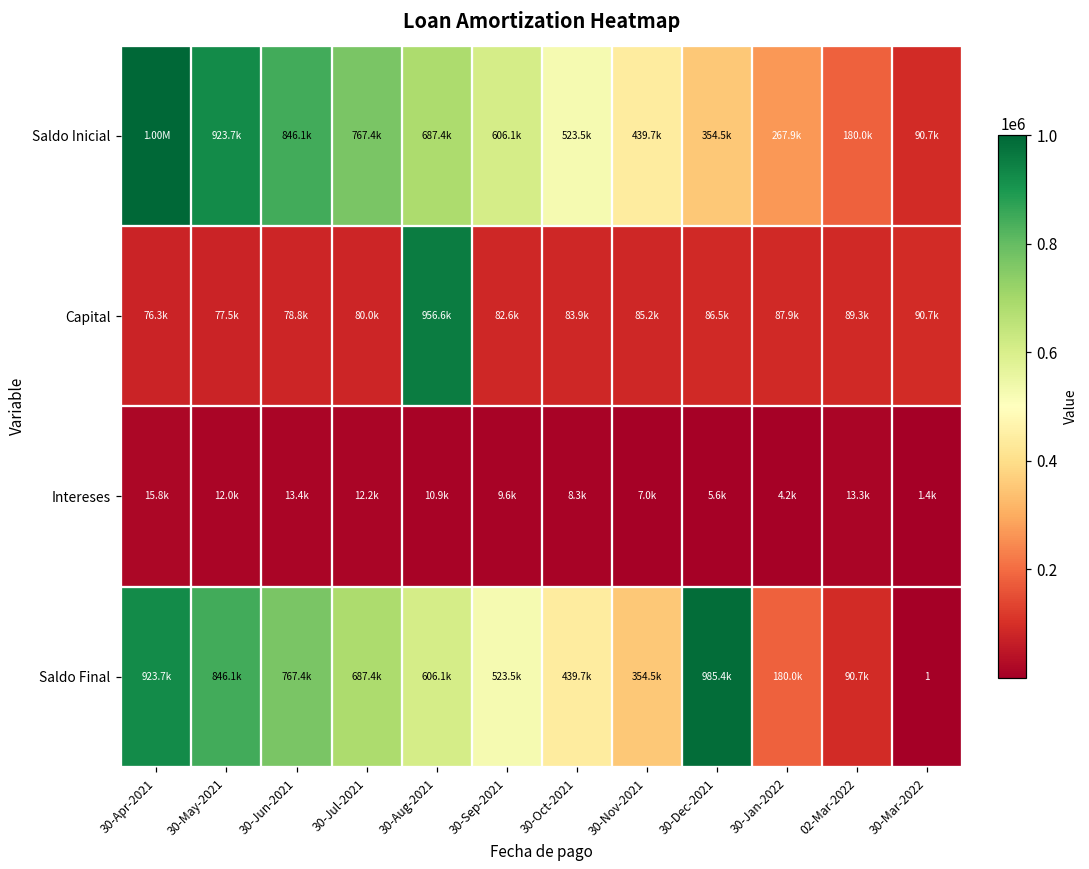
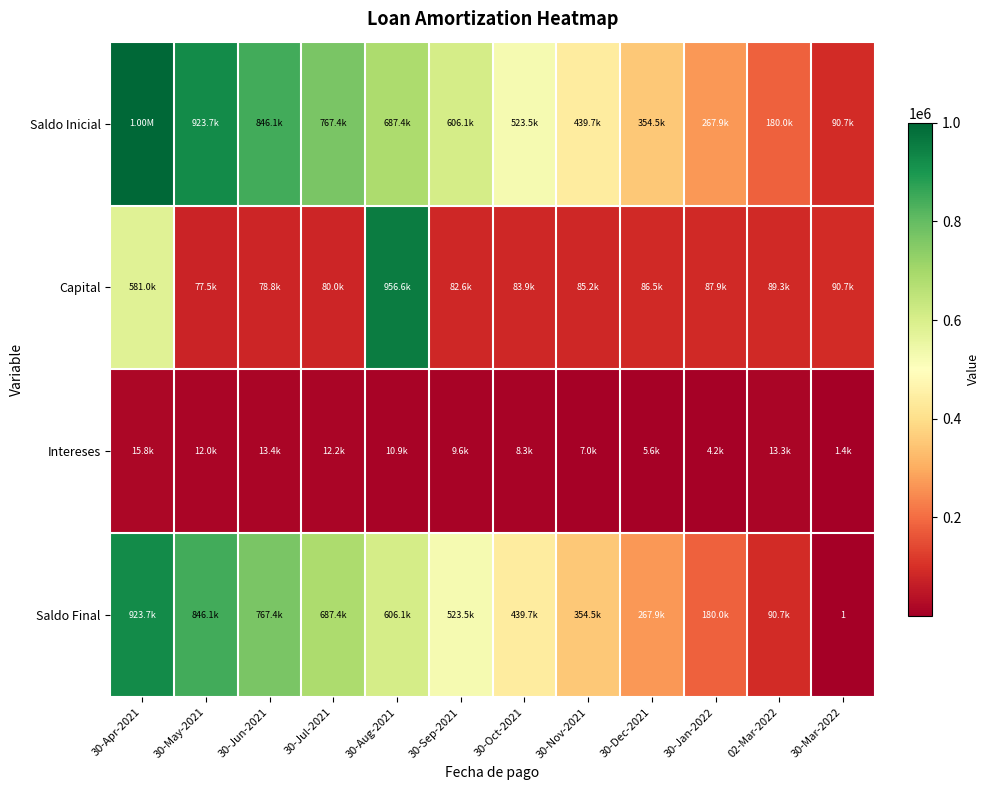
  {
    "Saldo Inicial": {
      "30-Apr-2021": "1.00M",
      "30-May-2021": "923.7k",
      "30-Jun-2021": "846.1k",
      "30-Jul-2021": "767.4k",
      "30-Aug-2021": "687.4k",
      "30-Sep-2021": "606.1k",
      "30-Oct-2021": "523.5k",
      "30-Nov-2021": "439.7k",
      "30-Dec-2021": "354.5k",
      "30-Jan-2022": "267.9k",
      "02-Mar-2022": "180.0k",
      "30-Mar-2022": "90.7k"
    },
    "Capital": {
-     "30-Apr-2021": "76.3k",
+     "30-Apr-2021": "581.0k",
      "30-May-2021": "77.5k",
      "30-Jun-2021": "78.8k",
      "30-Jul-2021": "80.0k",
      "30-Aug-2021": "956.6k",
      "30-Sep-2021": "82.6k",
      "30-Oct-2021": "83.9k",
      "30-Nov-2021": "85.2k",
      "30-Dec-2021": "86.5k",
      "30-Jan-2022": "87.9k",
      "02-Mar-2022": "89.3k",
      "30-Mar-2022": "90.7k"
    },
    "Intereses": {
      "30-Apr-2021": "15.8k",
      "30-May-2021": "12.0k",
      "30-Jun-2021": "13.4k",
      "30-Jul-2021": "12.2k",
      "30-Aug-2021": "10.9k",
      "30-Sep-2021": "9.6k",
      "30-Oct-2021": "8.3k",
      "30-Nov-2021": "7.0k",
      "30-Dec-2021": "5.6k",
      "30-Jan-2022": "4.2k",
      "02-Mar-2022": "13.3k",
      "30-Mar-2022": "1.4k"
    },
    "Saldo Final": {
      "30-Apr-2021": "923.7k",
      "30-May-2021": "846.1k",
      "30-Jun-2021": "767.4k",
      "30-Jul-2021": "687.4k",
      "30-Aug-2021": "606.1k",
      "30-Sep-2021": "523.5k",
      "30-Oct-2021": "439.7k",
      "30-Nov-2021": "354.5k",
-     "30-Dec-2021": "985.4k",
+     "30-Dec-2021": "267.9k",
      "30-Jan-2022": "180.0k",
      "02-Mar-2022": "90.7k",
      "30-Mar-2022": "1"
    }
  }
